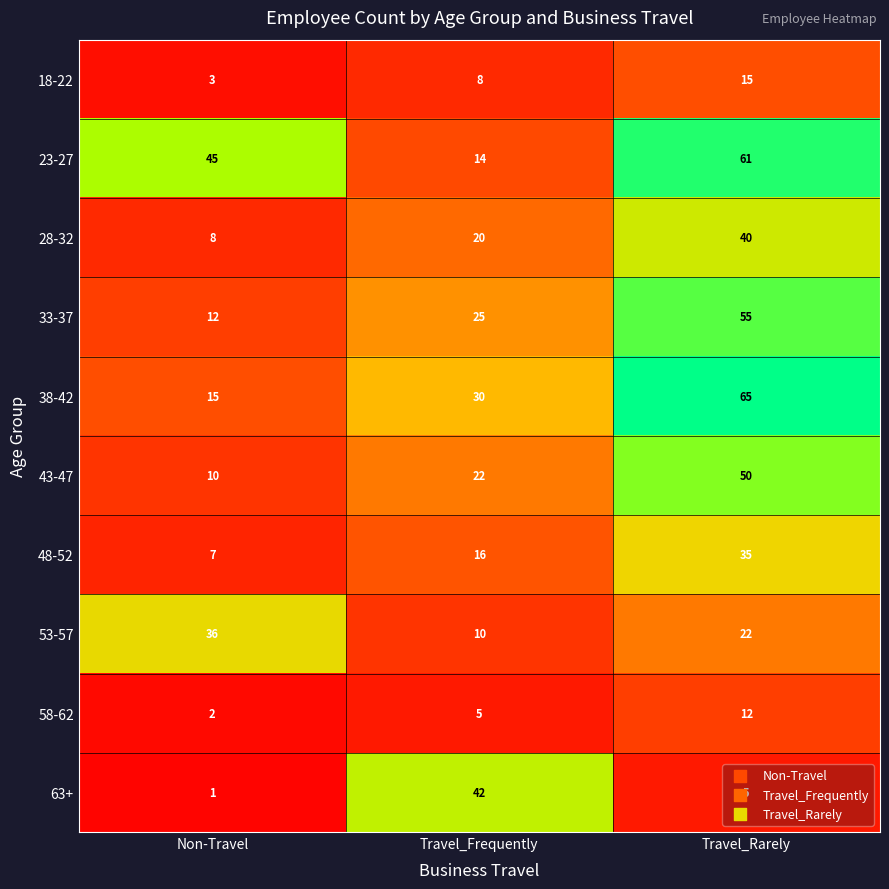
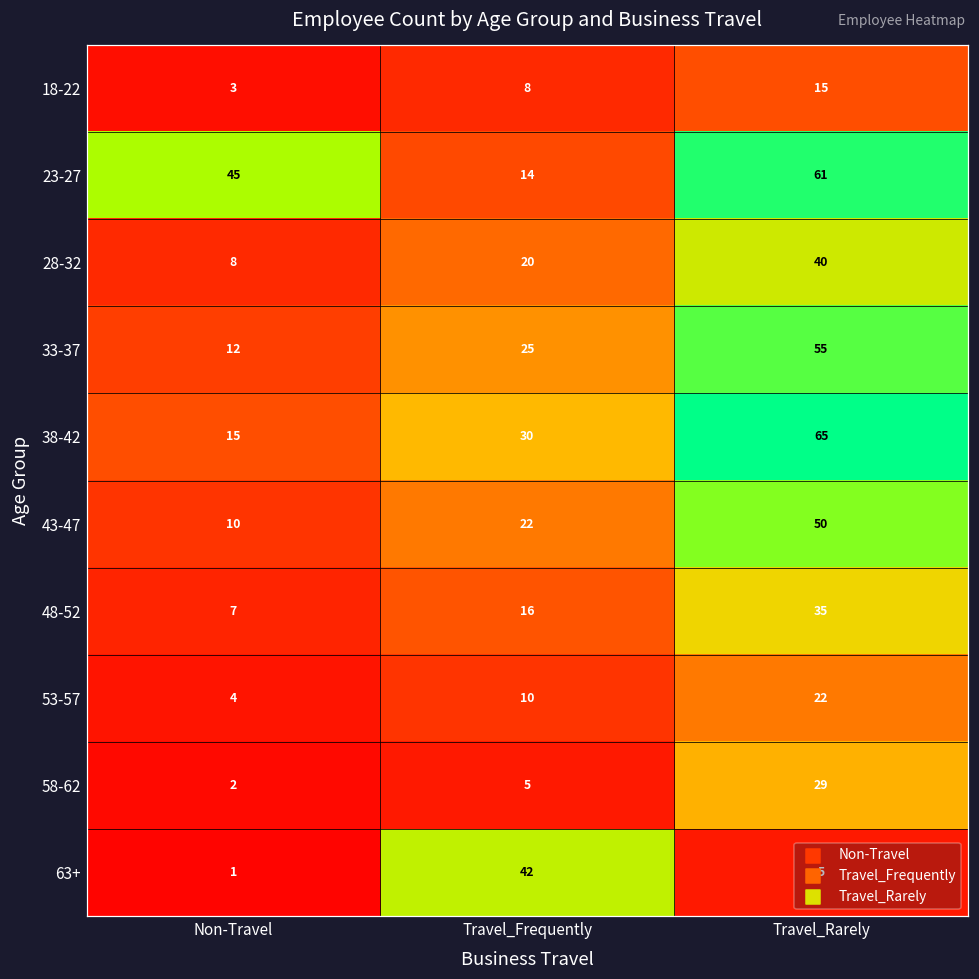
  {
    "18-22": {
      "Non-Travel": 3,
      "Travel_Frequently": 8,
      "Travel_Rarely": 15
    },
    "23-27": {
      "Non-Travel": 45,
      "Travel_Frequently": 14,
      "Travel_Rarely": 61
    },
    "28-32": {
      "Non-Travel": 8,
      "Travel_Frequently": 20,
      "Travel_Rarely": 40
    },
    "33-37": {
      "Non-Travel": 12,
      "Travel_Frequently": 25,
      "Travel_Rarely": 55
    },
    "38-42": {
      "Non-Travel": 15,
      "Travel_Frequently": 30,
      "Travel_Rarely": 65
    },
    "43-47": {
      "Non-Travel": 10,
      "Travel_Frequently": 22,
      "Travel_Rarely": 50
    },
    "48-52": {
      "Non-Travel": 7,
      "Travel_Frequently": 16,
      "Travel_Rarely": 35
    },
    "53-57": {
-     "Non-Travel": 36,
+     "Non-Travel": 4,
      "Travel_Frequently": 10,
      "Travel_Rarely": 22
    },
    "58-62": {
      "Non-Travel": 2,
      "Travel_Frequently": 5,
-     "Travel_Rarely": 12
+     "Travel_Rarely": 29
    },
    "63+": {
      "Non-Travel": 1,
      "Travel_Frequently": 42
    }
  }
